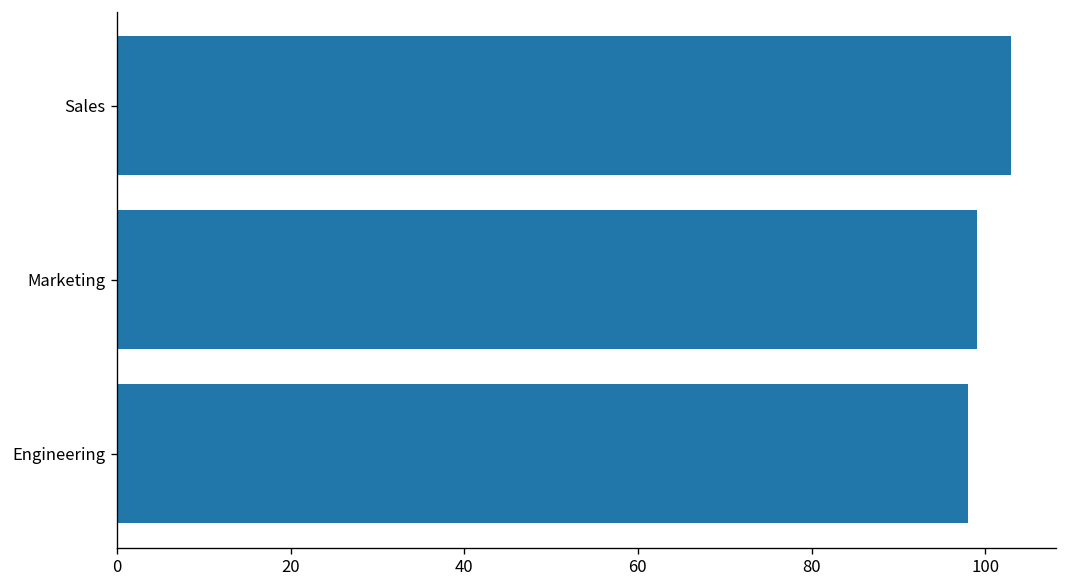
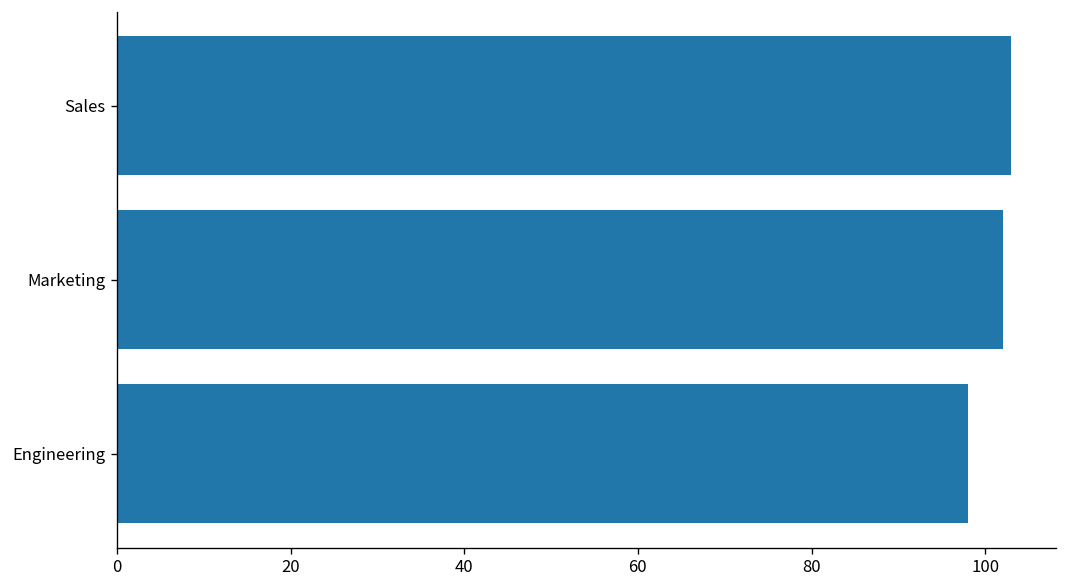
  {
    "Sales": 103,
-   "Marketing": 99,
+   "Marketing": 102,
    "Engineering": 98
  }
